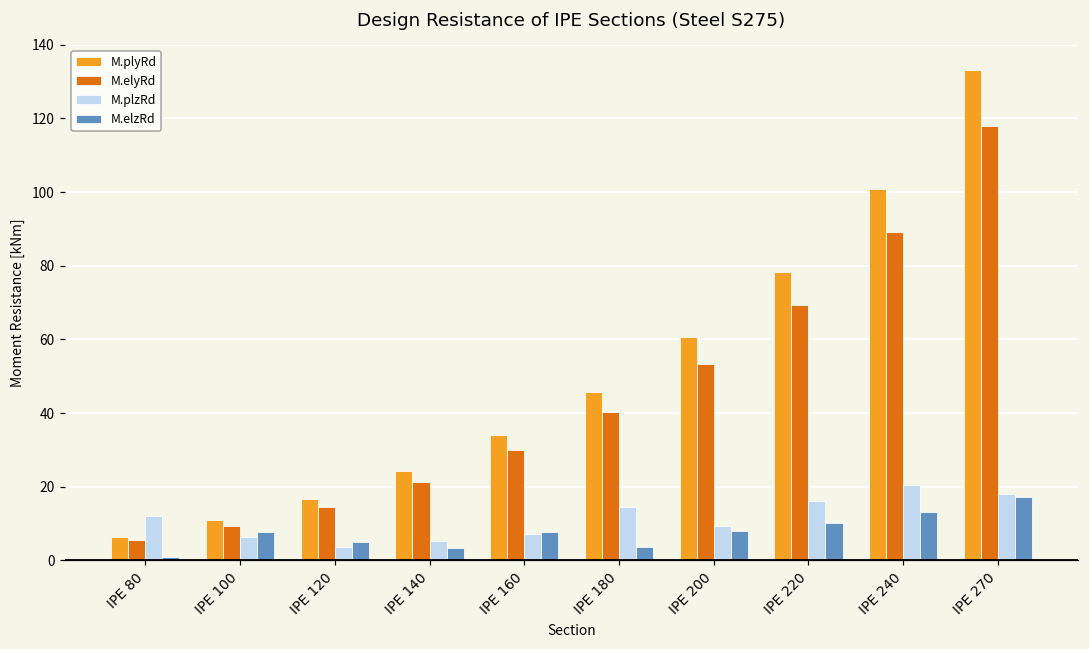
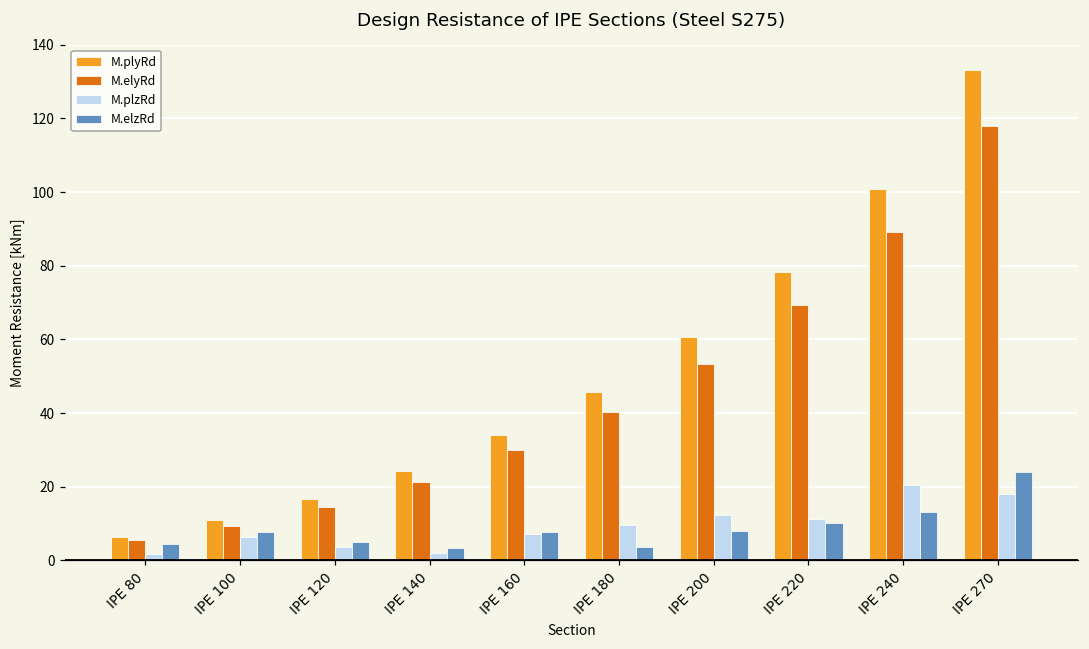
  {
    "M.plzRd": {
-     "IPE 80": 12,
+     "IPE 80": 2,
      "IPE 100": 6,
      "IPE 120": 4,
-     "IPE 140": 5,
+     "IPE 140": 2,
      "IPE 160": 7,
-     "IPE 180": 14,
-     "IPE 200": 9,
-     "IPE 220": 16,
+     "IPE 180": 10,
+     "IPE 200": 12,
+     "IPE 220": 11,
      "IPE 240": 20,
      "IPE 270": 18
    },
    "M.elzRd": {
-     "IPE 80": 1,
+     "IPE 80": 4,
      "IPE 100": 8,
      "IPE 120": 5,
      "IPE 140": 3,
      "IPE 160": 8,
      "IPE 180": 4,
      "IPE 200": 8,
      "IPE 220": 10,
      "IPE 240": 13,
-     "IPE 270": 17
+     "IPE 270": 24
    }
  }
